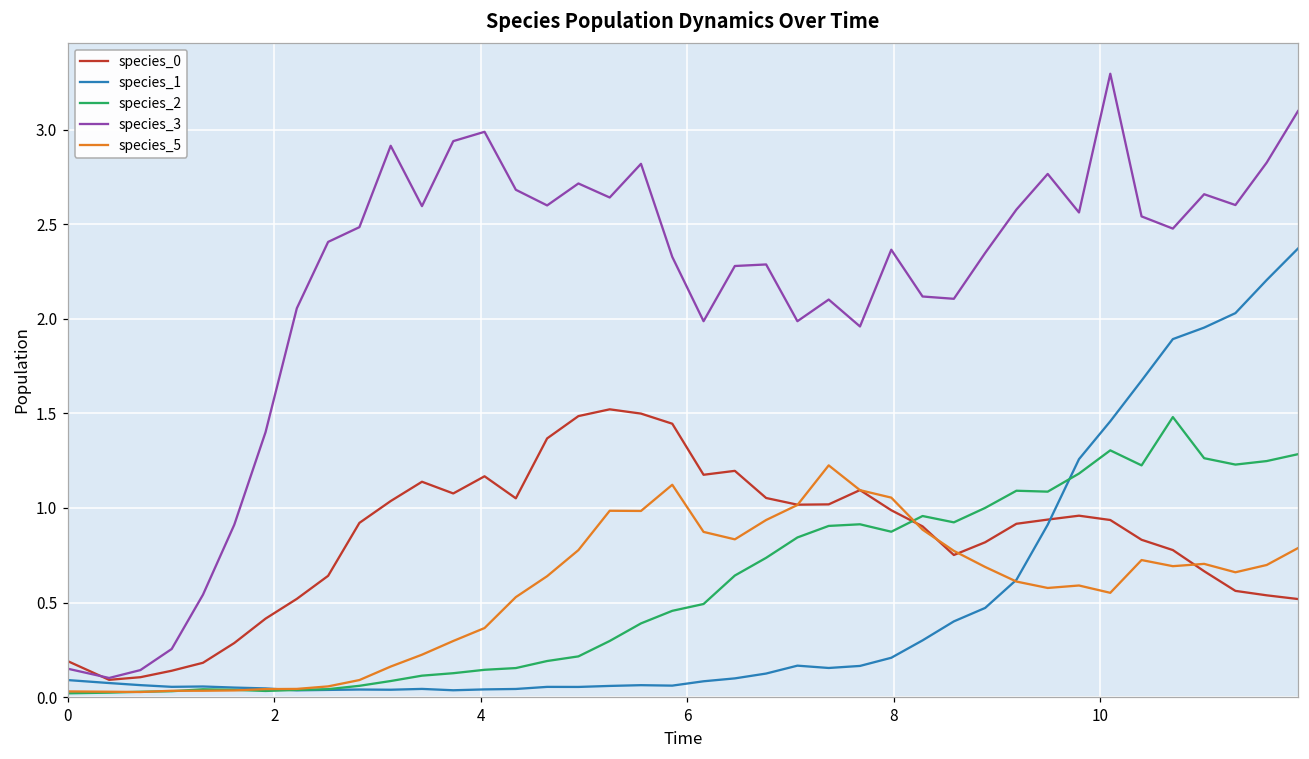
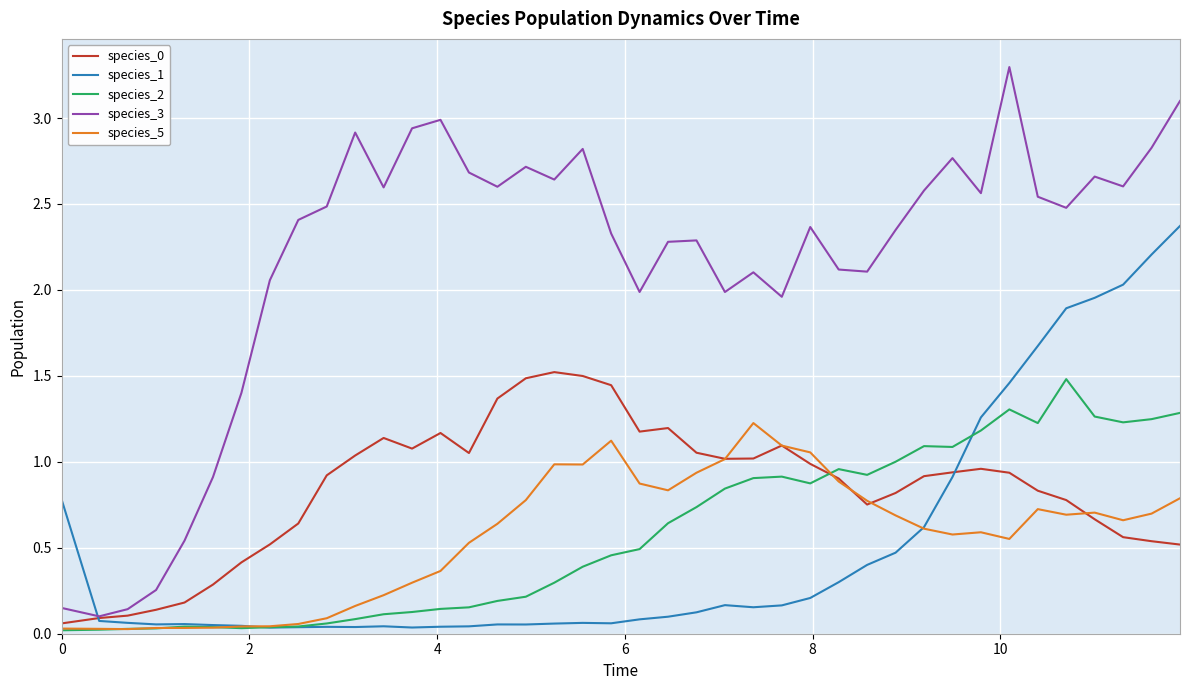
  {
    "species_0": {
-     "0": 0.19
+     "0": 0.06
    },
    "species_1": {
-     "0": 0.09
+     "0": 0.78
    },
    "species_3": {
      "0": 0.15
    }
  }
